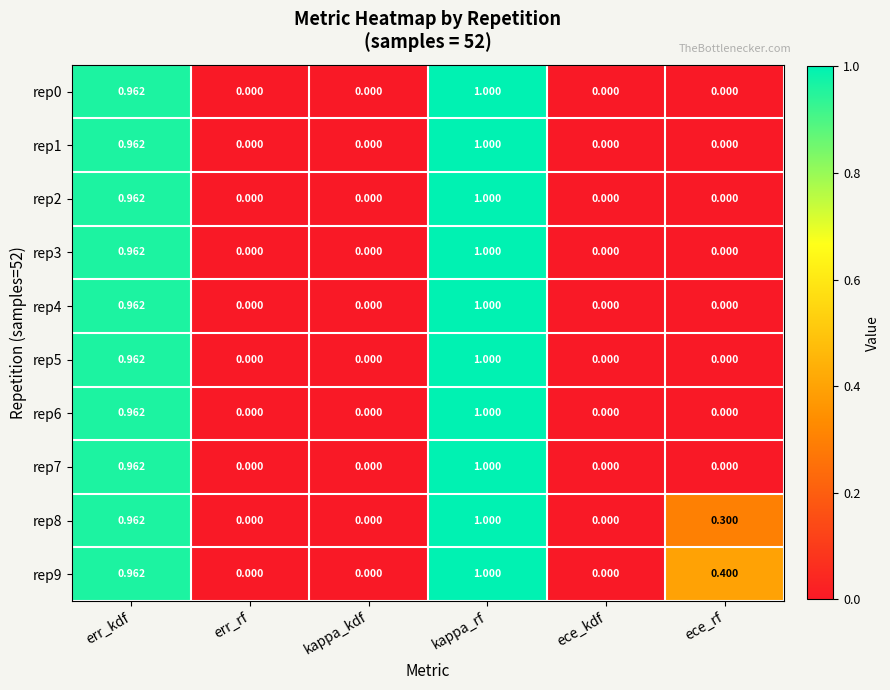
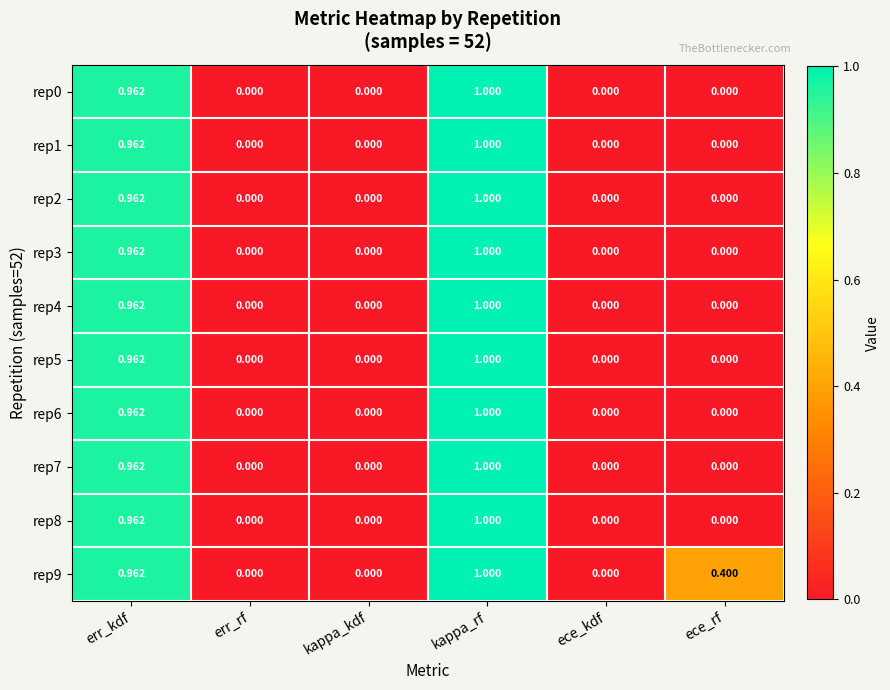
  {
    "rep0": {
      "err_kdf": 0.962,
      "err_rf": 0.000,
      "kappa_kdf": 0.000,
      "kappa_rf": 1.000,
      "ece_kdf": 0.000,
      "ece_rf": 0.000
    },
    "rep1": {
      "err_kdf": 0.962,
      "err_rf": 0.000,
      "kappa_kdf": 0.000,
      "kappa_rf": 1.000,
      "ece_kdf": 0.000,
      "ece_rf": 0.000
    },
    "rep2": {
      "err_kdf": 0.962,
      "err_rf": 0.000,
      "kappa_kdf": 0.000,
      "kappa_rf": 1.000,
      "ece_kdf": 0.000,
      "ece_rf": 0.000
    },
    "rep3": {
      "err_kdf": 0.962,
      "err_rf": 0.000,
      "kappa_kdf": 0.000,
      "kappa_rf": 1.000,
      "ece_kdf": 0.000,
      "ece_rf": 0.000
    },
    "rep4": {
      "err_kdf": 0.962,
      "err_rf": 0.000,
      "kappa_kdf": 0.000,
      "kappa_rf": 1.000,
      "ece_kdf": 0.000,
      "ece_rf": 0.000
    },
    "rep5": {
      "err_kdf": 0.962,
      "err_rf": 0.000,
      "kappa_kdf": 0.000,
      "kappa_rf": 1.000,
      "ece_kdf": 0.000,
      "ece_rf": 0.000
    },
    "rep6": {
      "err_kdf": 0.962,
      "err_rf": 0.000,
      "kappa_kdf": 0.000,
      "kappa_rf": 1.000,
      "ece_kdf": 0.000,
      "ece_rf": 0.000
    },
    "rep7": {
      "err_kdf": 0.962,
      "err_rf": 0.000,
      "kappa_kdf": 0.000,
      "kappa_rf": 1.000,
      "ece_kdf": 0.000,
      "ece_rf": 0.000
    },
    "rep8": {
      "err_kdf": 0.962,
      "err_rf": 0.000,
      "kappa_kdf": 0.000,
      "kappa_rf": 1.000,
      "ece_kdf": 0.000,
-     "ece_rf": 0.300
+     "ece_rf": 0.000
    },
    "rep9": {
      "err_kdf": 0.962,
      "err_rf": 0.000,
      "kappa_kdf": 0.000,
      "kappa_rf": 1.000,
      "ece_kdf": 0.000,
      "ece_rf": 0.400
    }
  }
